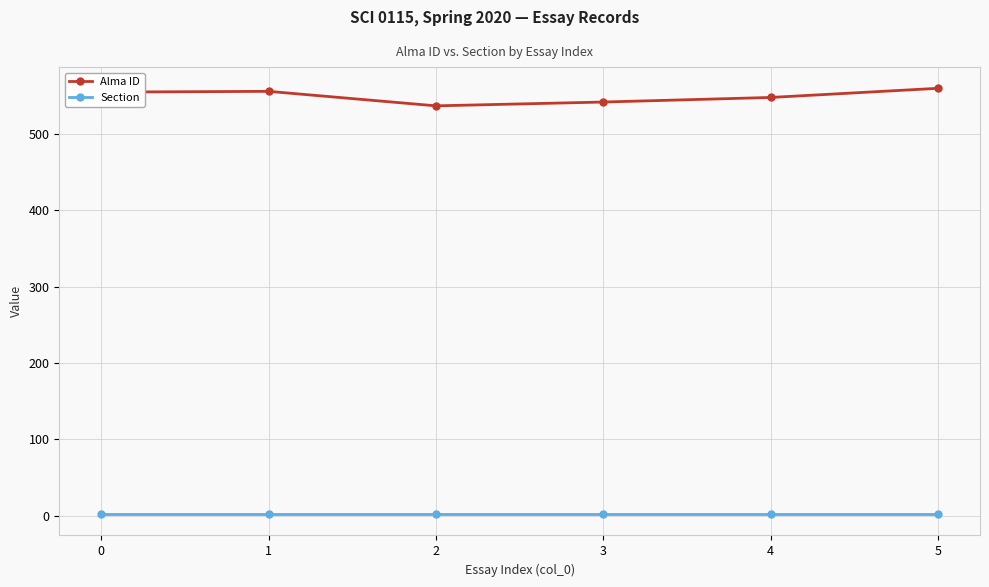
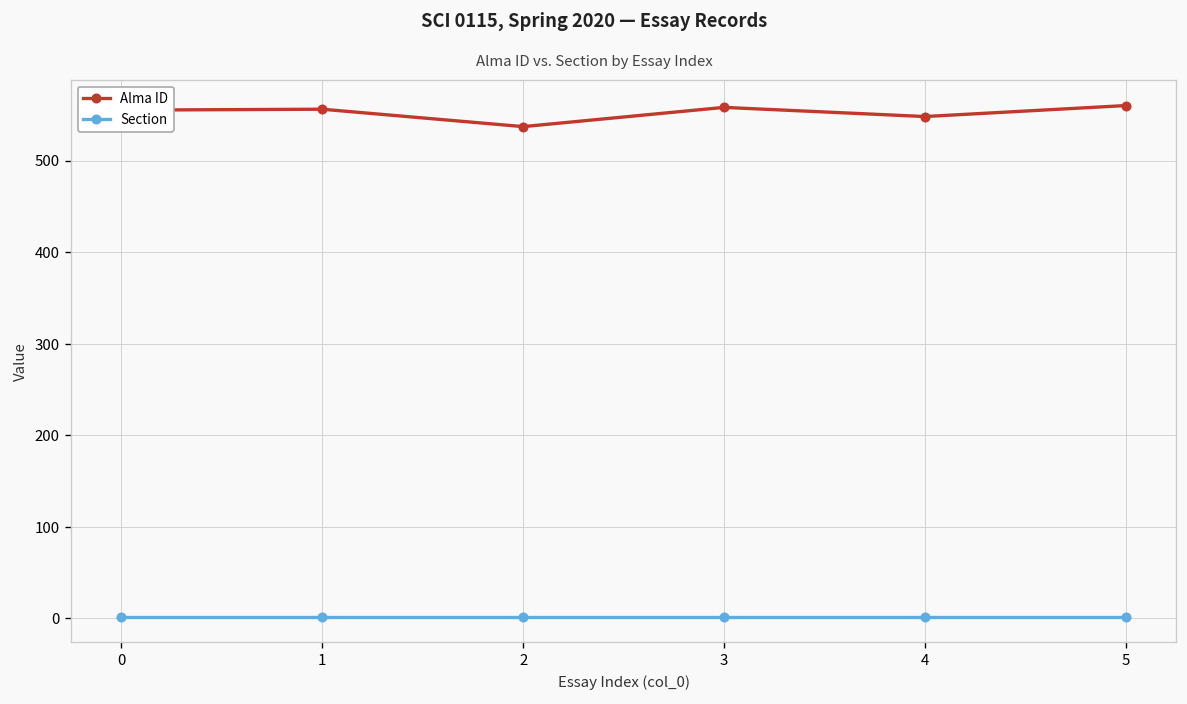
  {
    "Alma ID": {
      "1": 560,
      "2": 540,
-     "3": 540,
+     "3": 560,
      "4": 550,
      "5": 560
    },
    "Section": {
      "0": 0,
      "1": 0,
      "2": 0,
      "3": 0,
      "4": 0,
      "5": 0
    }
  }
